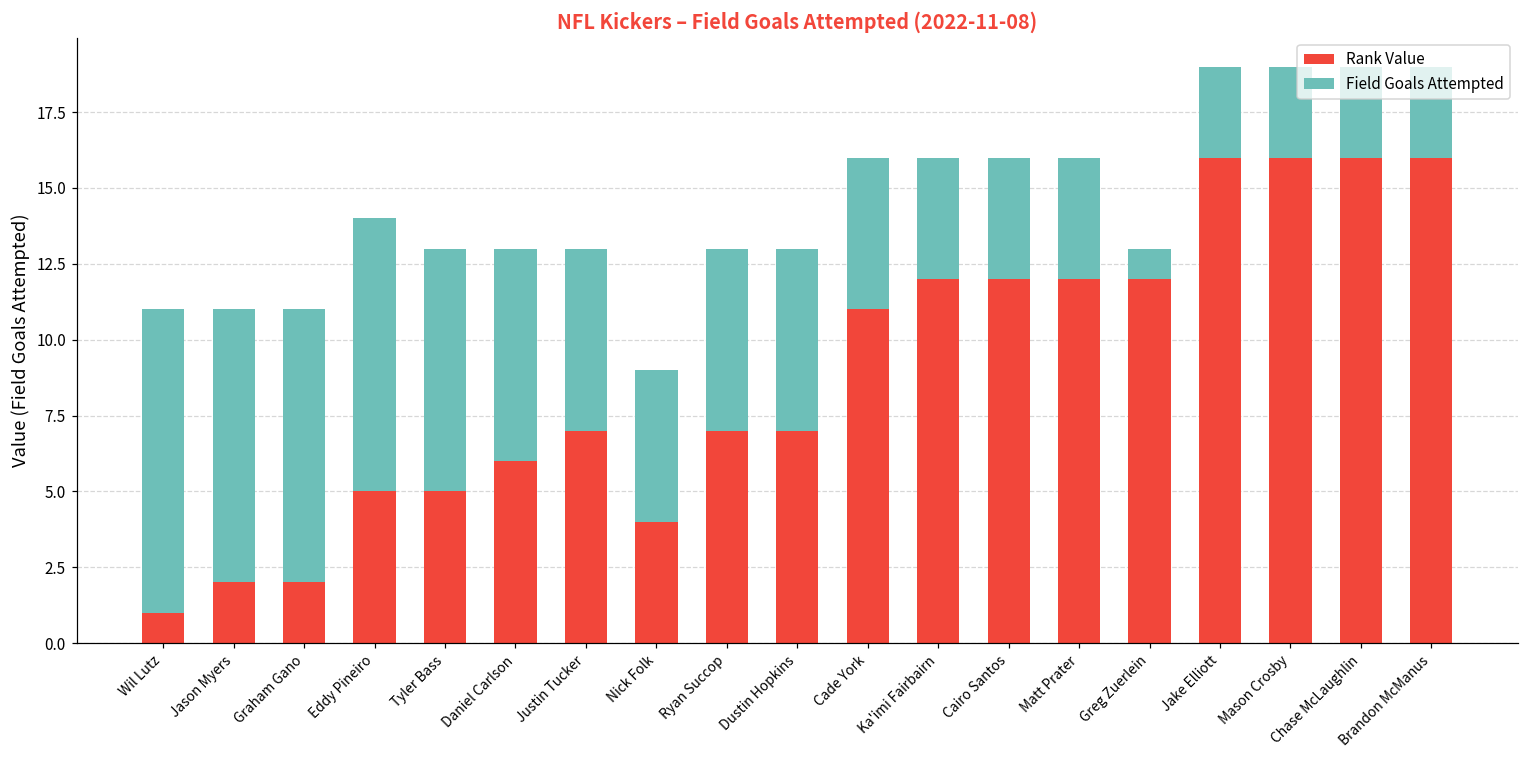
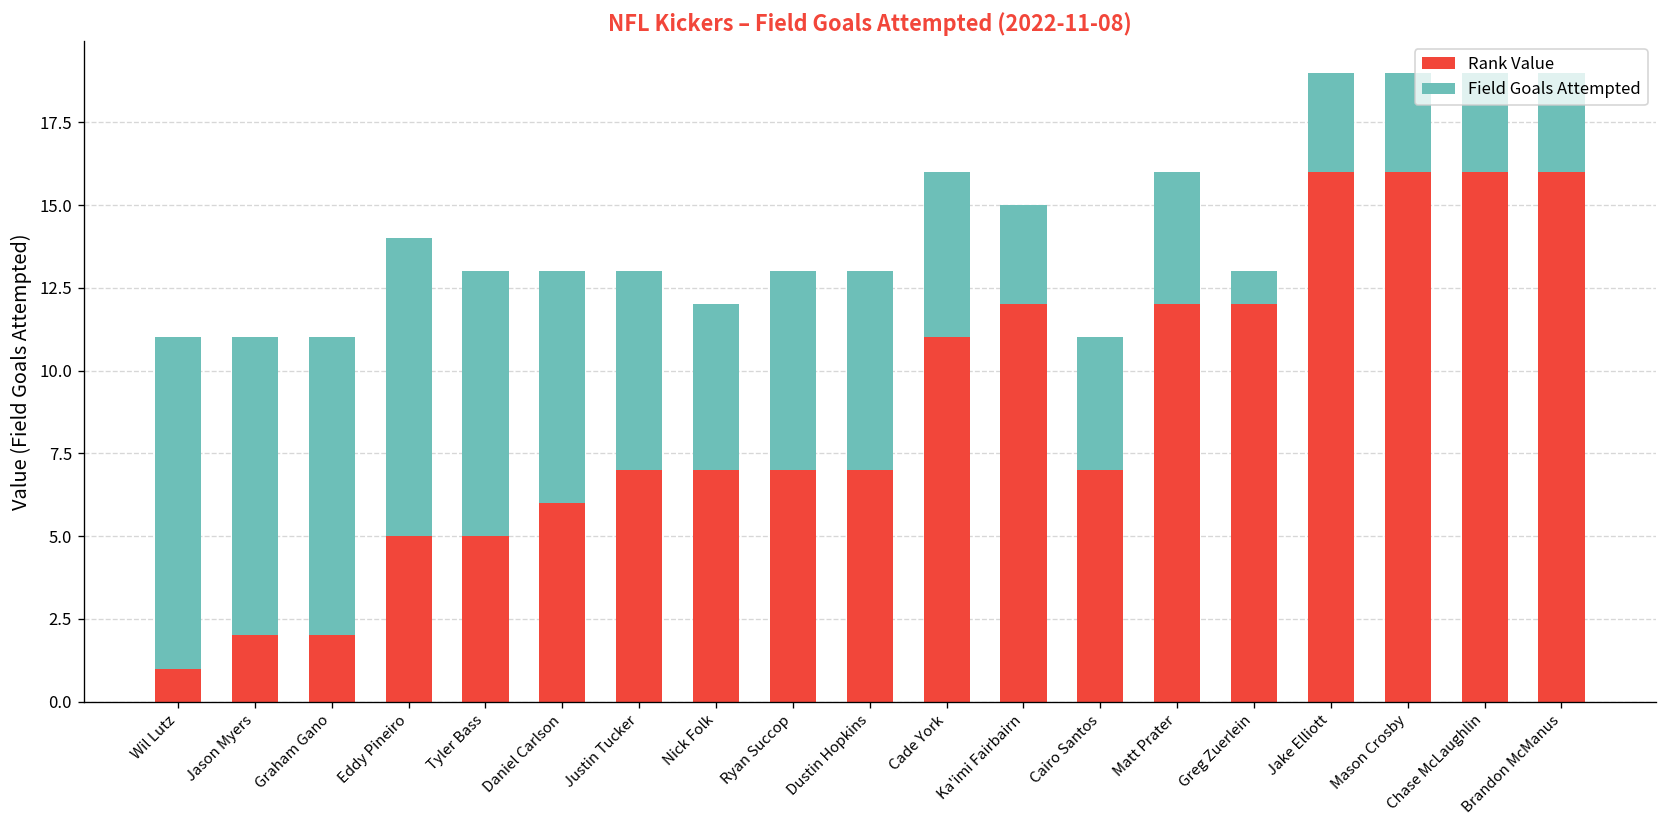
  {
    "Rank Value": {
      "Wil Lutz": 1,
      "Jason Myers": 2,
      "Graham Gano": 2,
      "Eddy Pineiro": 5,
      "Tyler Bass": 5,
      "Daniel Carlson": 6,
      "Justin Tucker": 7,
-     "Nick Folk": 4,
+     "Nick Folk": 7,
      "Ryan Succop": 7,
      "Dustin Hopkins": 7,
      "Cade York": 11,
      "Ka'imi Fairbairn": 12,
-     "Cairo Santos": 12,
+     "Cairo Santos": 7,
      "Matt Prater": 12,
      "Greg Zuerlein": 12,
      "Jake Elliott": 16,
      "Mason Crosby": 16,
      "Chase McLaughlin": 16,
      "Brandon McManus": 16
    },
    "Field Goals Attempted": {
      "Wil Lutz": 10,
      "Jason Myers": 9,
      "Graham Gano": 9,
      "Eddy Pineiro": 9,
      "Tyler Bass": 8,
      "Daniel Carlson": 7,
      "Justin Tucker": 6,
      "Nick Folk": 5,
      "Ryan Succop": 6,
      "Dustin Hopkins": 6,
      "Cade York": 5,
-     "Ka'imi Fairbairn": 4,
+     "Ka'imi Fairbairn": 3,
      "Cairo Santos": 4,
      "Matt Prater": 4,
      "Greg Zuerlein": 1,
      "Jake Elliott": 3,
      "Mason Crosby": 3
    }
  }
